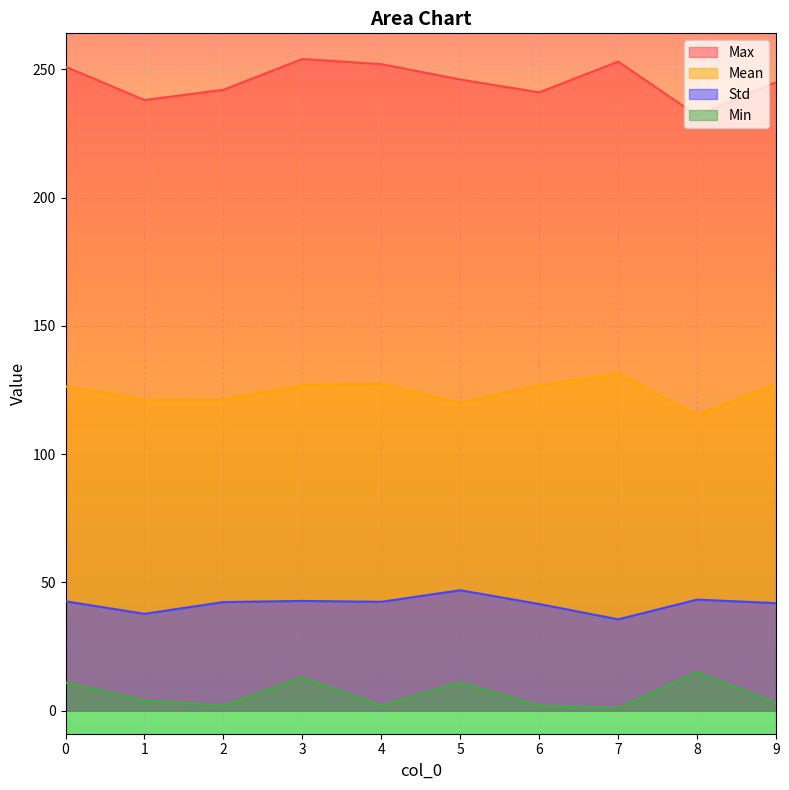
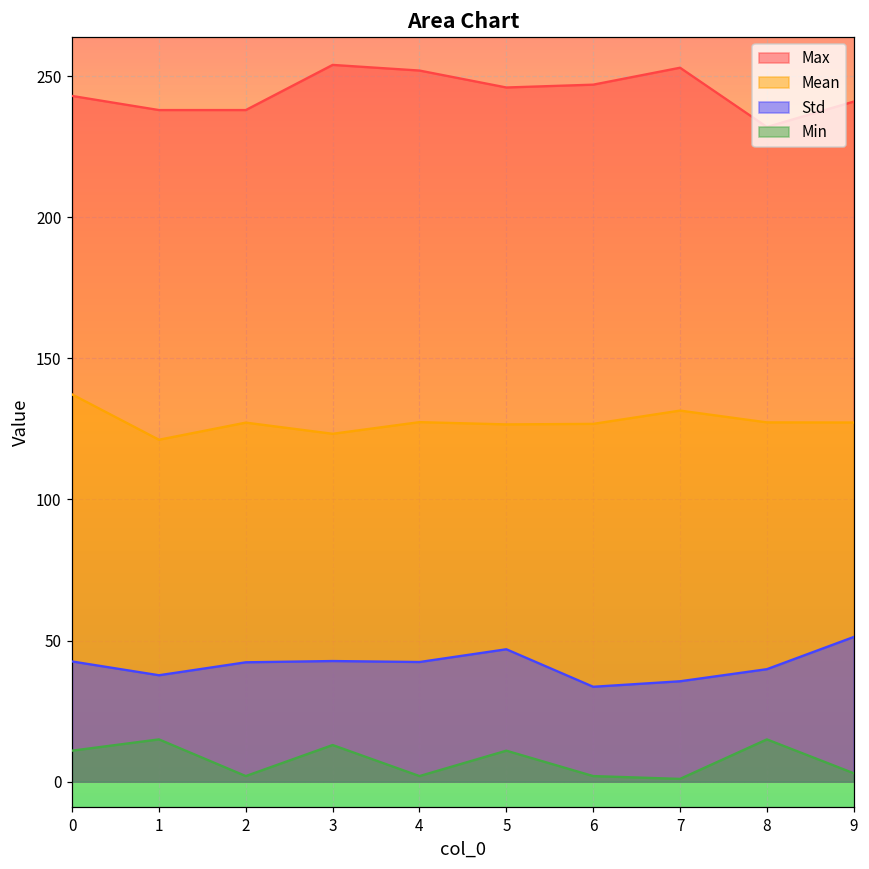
  {
    "Max": {
-     "0": 251,
+     "0": 243,
      "1": 238,
-     "2": 242,
+     "2": 238,
      "3": 254,
      "4": 252,
      "5": 246,
-     "6": 241,
+     "6": 247,
      "7": 253,
-     "9": 245
+     "9": 241
    },
    "Mean": {
-     "0": 126,
+     "0": 137,
      "1": 121,
-     "2": 121,
-     "3": 127,
+     "2": 127,
+     "3": 123,
      "4": 127,
-     "5": 120,
+     "5": 127,
      "6": 127,
      "7": 132,
-     "8": 115,
+     "8": 127,
      "9": 127
    },
    "Std": {
      "0": 43,
      "1": 38,
      "2": 42,
      "3": 43,
      "4": 42,
      "5": 47,
-     "6": 42,
+     "6": 34,
      "7": 36,
-     "8": 43,
-     "9": 42
+     "8": 40,
+     "9": 51
    },
    "Min": {
      "0": 11,
-     "1": 4,
+     "1": 15,
      "2": 2,
      "3": 13,
      "4": 2,
      "5": 11,
      "6": 2,
      "7": 1,
      "8": 15,
      "9": 3
    }
  }
